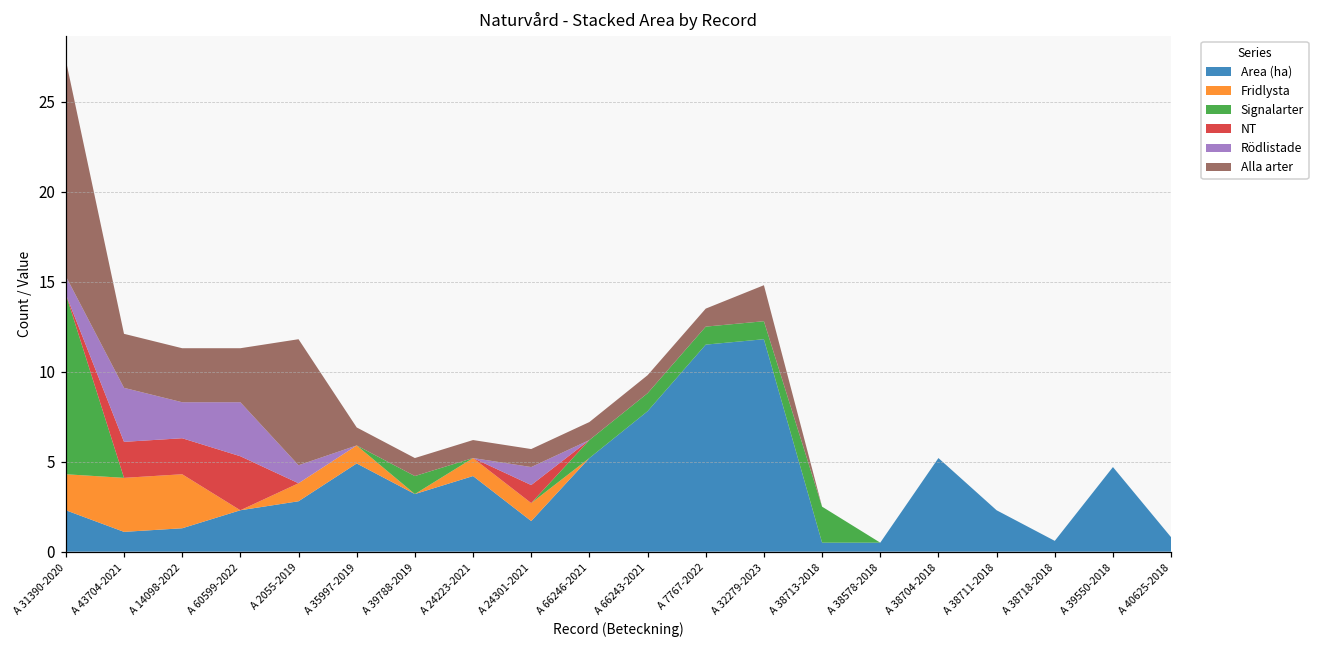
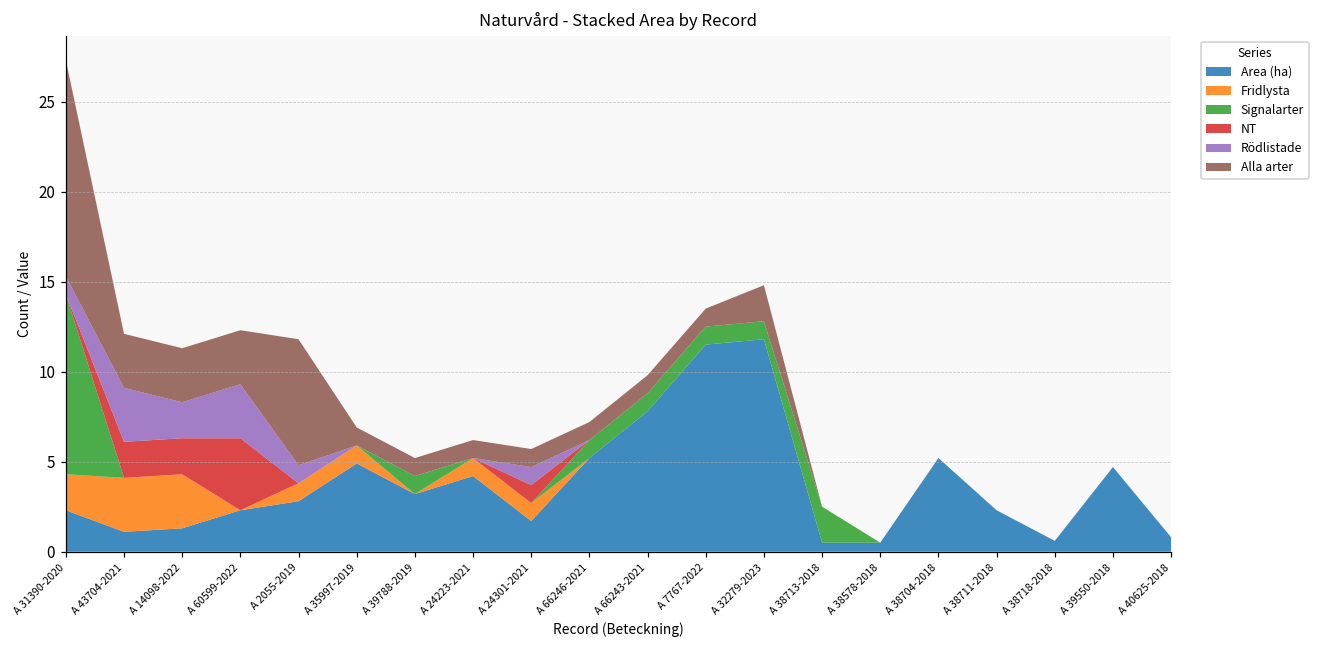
  {
    "Area (ha)": {
      "A 31390-2020": 2.3,
      "A 43704-2021": 1,
      "A 14098-2022": 1.3,
      "A 2055-2019": 2.8,
      "A 35997-2019": 5,
      "A 24223-2021": 4.2,
      "A 24301-2021": 1.7
    },
    "Fridlysta": {
      "A 31390-2020": 2
    },
    "NT": {
      "A 43704-2021": 2,
      "A 14098-2022": 2,
-     "A 60599-2022": 3,
+     "A 60599-2022": 4,
      "A 24301-2021": 1
    },
    "Rödlistade": {
      "A 31390-2020": 1,
      "A 43704-2021": 3,
      "A 14098-2022": 2,
      "A 60599-2022": 3,
      "A 2055-2019": 1,
      "A 24301-2021": 1
    },
    "Alla arter": {
      "A 31390-2020": 12,
      "A 43704-2021": 3,
      "A 14098-2022": 3,
      "A 60599-2022": 3,
      "A 2055-2019": 7,
      "A 35997-2019": 1,
      "A 39788-2019": 1,
      "A 24223-2021": 1,
      "A 24301-2021": 1,
      "A 66246-2021": 1,
      "A 66243-2021": 1,
      "A 7767-2022": 1,
      "A 32279-2023": 2
    }
  }
